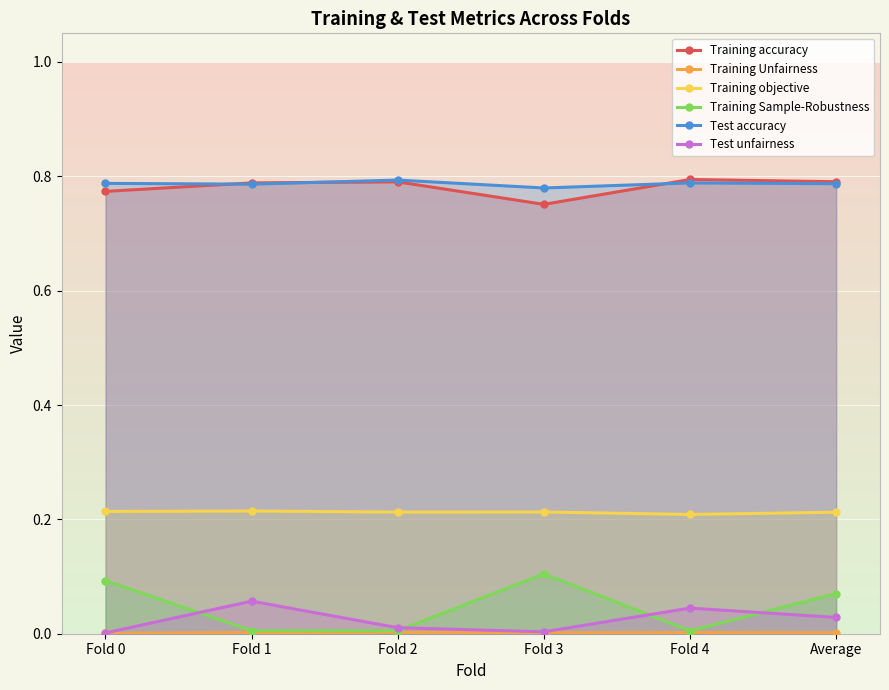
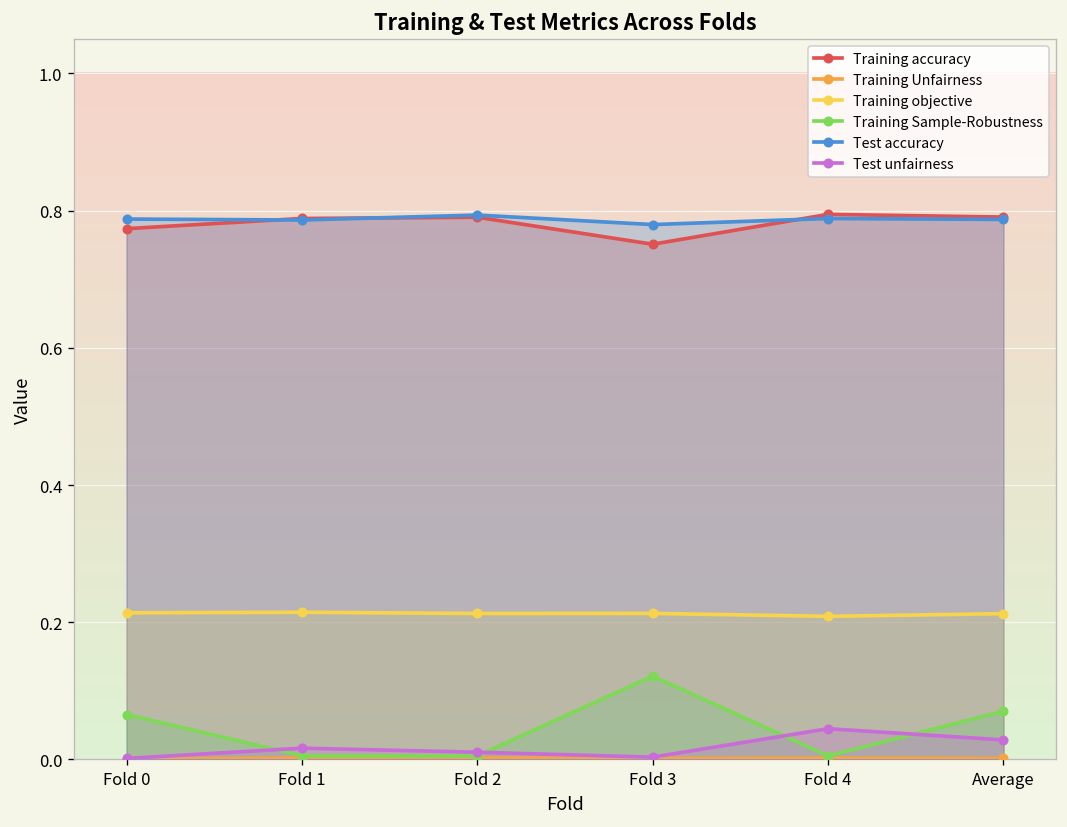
  {
    "Training accuracy": {
      "Fold 0": 0.77,
      "Fold 3": 0.75,
      "Fold 4": 0.79
    },
    "Training Sample-Robustness": {
-     "Fold 0": 0.09,
-     "Fold 3": 0.10,
+     "Fold 0": 0.07,
+     "Fold 3": 0.12,
      "Average": 0.07
    },
    "Test accuracy": {
      "Fold 0": 0.79,
      "Fold 3": 0.78,
      "Fold 4": 0.79
    },
    "Test unfairness": {
-     "Fold 1": 0.06,
+     "Fold 1": 0.02,
      "Fold 2": 0.01,
      "Fold 4": 0.04,
      "Average": 0.03
    }
  }
